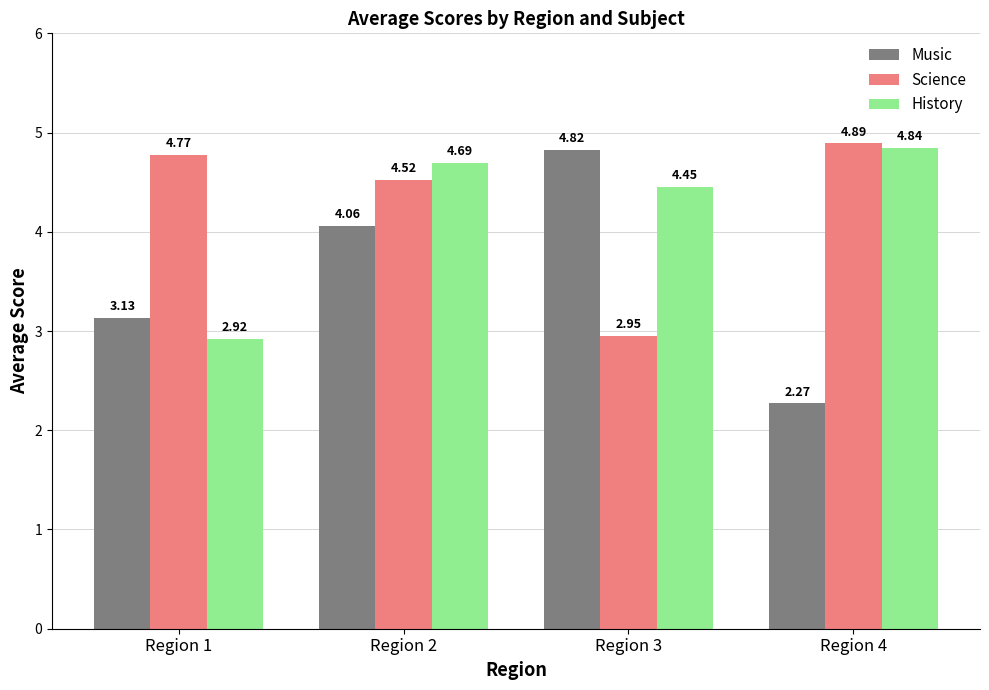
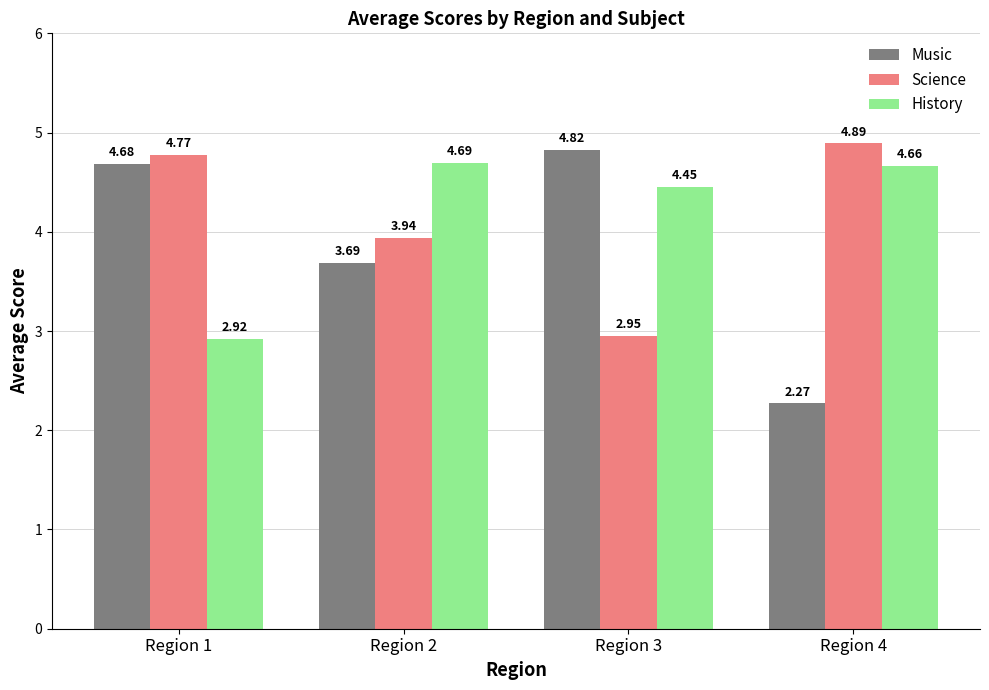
  {
    "Music": {
-     "Region 1": 3.13,
-     "Region 2": 4.06,
+     "Region 1": 4.68,
+     "Region 2": 3.69,
      "Region 3": 4.82,
      "Region 4": 2.27
    },
    "Science": {
      "Region 1": 4.77,
-     "Region 2": 4.52,
+     "Region 2": 3.94,
      "Region 3": 2.95,
      "Region 4": 4.89
    },
    "History": {
      "Region 1": 2.92,
      "Region 2": 4.69,
      "Region 3": 4.45,
-     "Region 4": 4.84
+     "Region 4": 4.66
    }
  }
